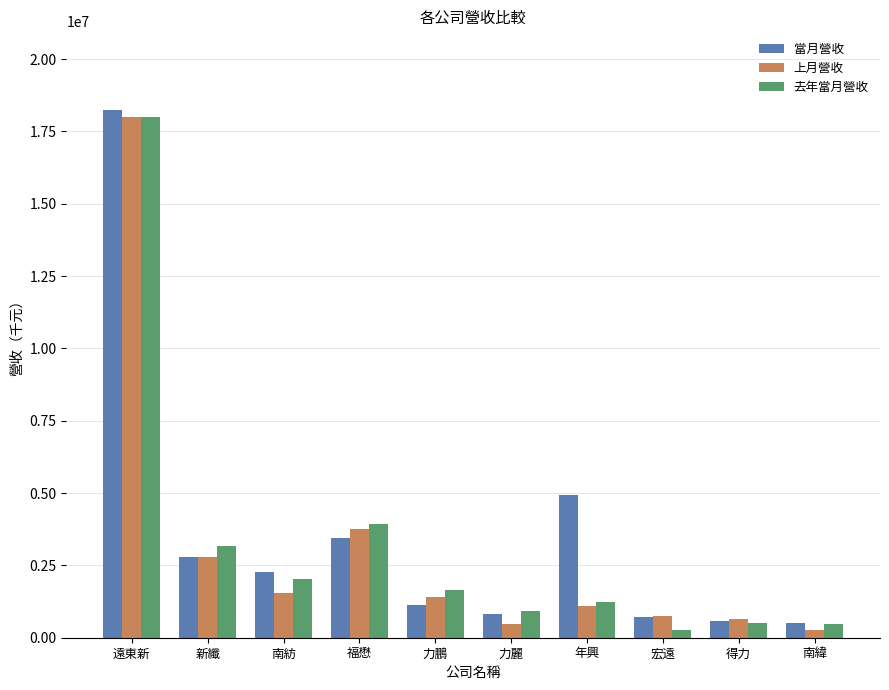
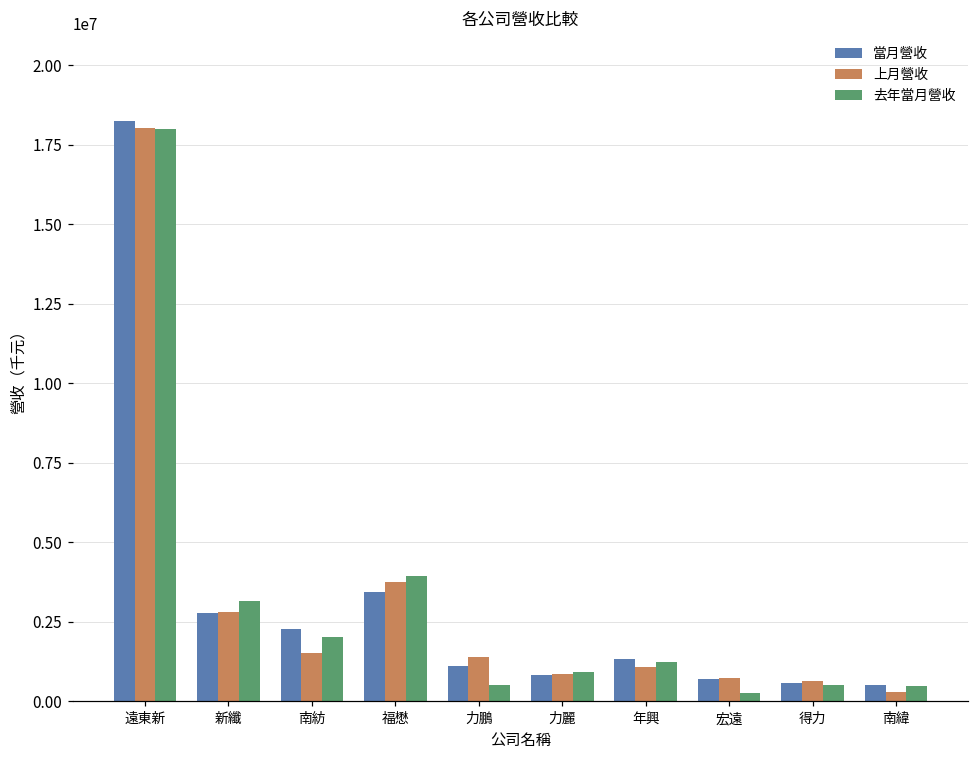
  {
    "當月營收": {
      "遠東新": 18200000,
      "新纖": 2800000,
      "南紡": 2300000,
      "福懋": 3400000,
      "力鵬": 1100000,
      "力麗": 800000,
-     "年興": 4900000,
+     "年興": 1300000,
      "宏遠": 700000,
      "得力": 600000,
      "南緯": 500000
    },
    "上月營收": {
      "遠東新": 18000000,
      "新纖": 2800000,
      "南紡": 1500000,
      "福懋": 3700000,
      "力鵬": 1400000,
-     "力麗": 500000,
+     "力麗": 900000,
      "年興": 1100000,
      "宏遠": 700000,
      "得力": 600000,
      "南緯": 300000
    },
    "去年當月營收": {
      "遠東新": 18000000,
      "新纖": 3200000,
      "南紡": 2000000,
      "福懋": 3900000,
-     "力鵬": 1600000,
+     "力鵬": 500000,
      "力麗": 900000,
      "年興": 1200000,
      "宏遠": 300000,
      "得力": 500000,
      "南緯": 500000
    }
  }
